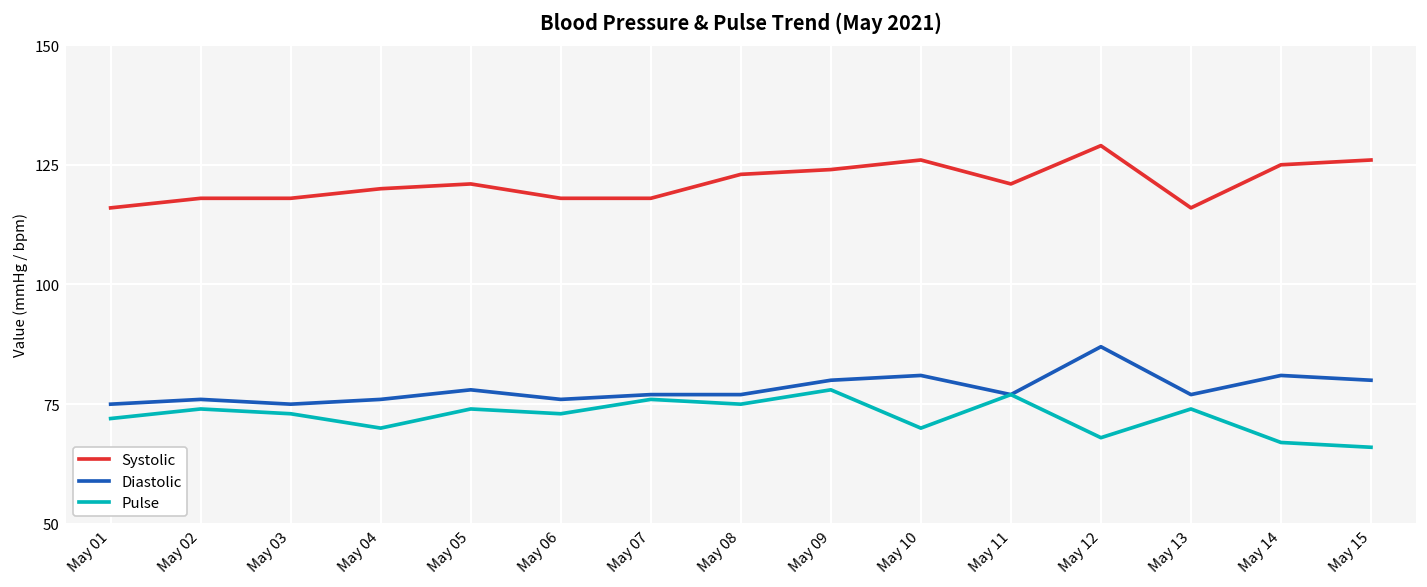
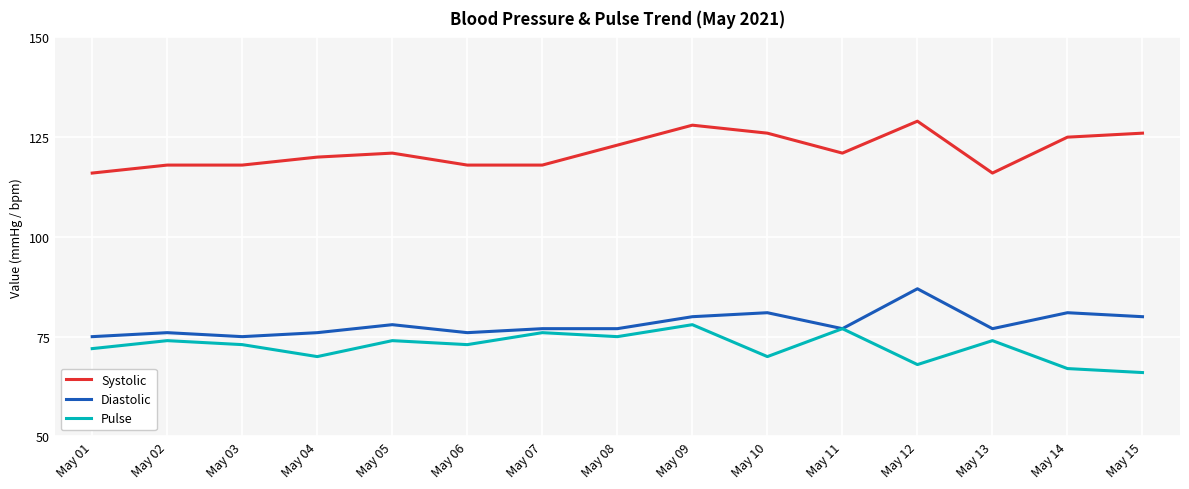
  {
    "Systolic": {
      "May 01": 116,
      "May 02": 118,
      "May 03": 118,
      "May 04": 120,
      "May 05": 121,
      "May 06": 118,
      "May 07": 118,
      "May 08": 123,
-     "May 09": 124,
+     "May 09": 128,
      "May 10": 126,
      "May 11": 121,
      "May 12": 129,
      "May 13": 116,
      "May 14": 125,
      "May 15": 126
    },
    "Diastolic": {
      "May 01": 75,
      "May 02": 76,
      "May 03": 75,
      "May 04": 76,
      "May 05": 78,
      "May 06": 76,
      "May 07": 77,
      "May 08": 77,
      "May 09": 80,
      "May 10": 81,
      "May 12": 87,
      "May 13": 77,
      "May 14": 81,
      "May 15": 80
    },
    "Pulse": {
      "May 01": 72,
      "May 02": 74,
      "May 03": 73,
      "May 04": 70,
      "May 05": 74,
      "May 06": 73,
      "May 07": 76,
      "May 08": 75,
      "May 09": 78,
      "May 10": 70,
      "May 12": 68,
      "May 13": 74,
      "May 14": 67,
      "May 15": 66
    }
  }
